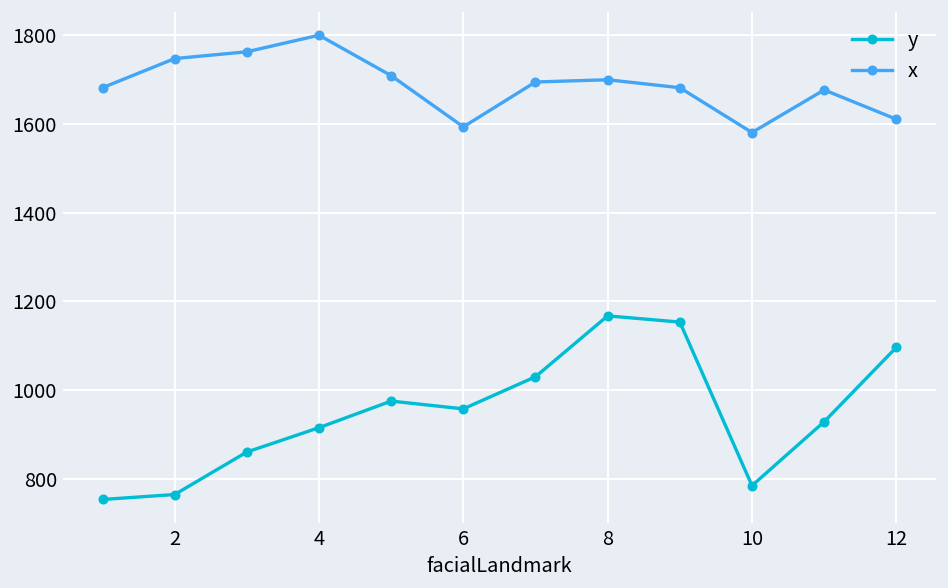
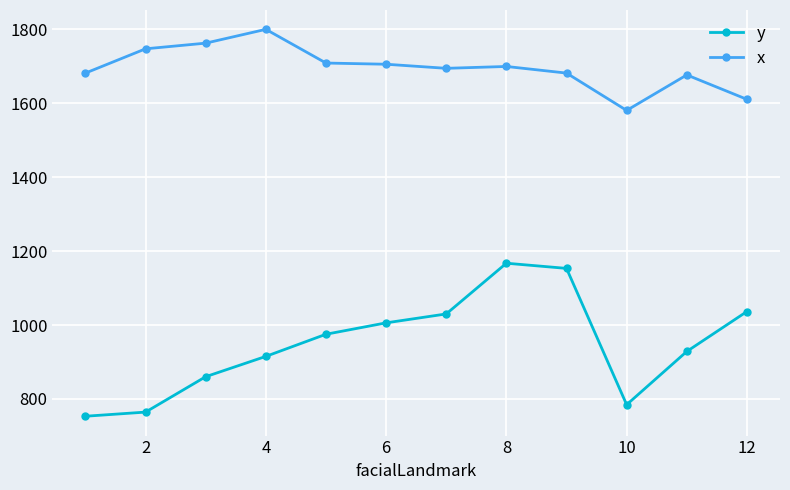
  {
    "y": {
      "2": 760,
      "4": 920,
-     "6": 960,
+     "6": 1010,
      "8": 1170,
      "10": 780,
-     "12": 1100
+     "12": 1040
    },
    "x": {
      "2": 1750,
      "4": 1800,
-     "6": 1590,
+     "6": 1710,
      "8": 1700,
      "10": 1580,
      "12": 1610
    }
  }
